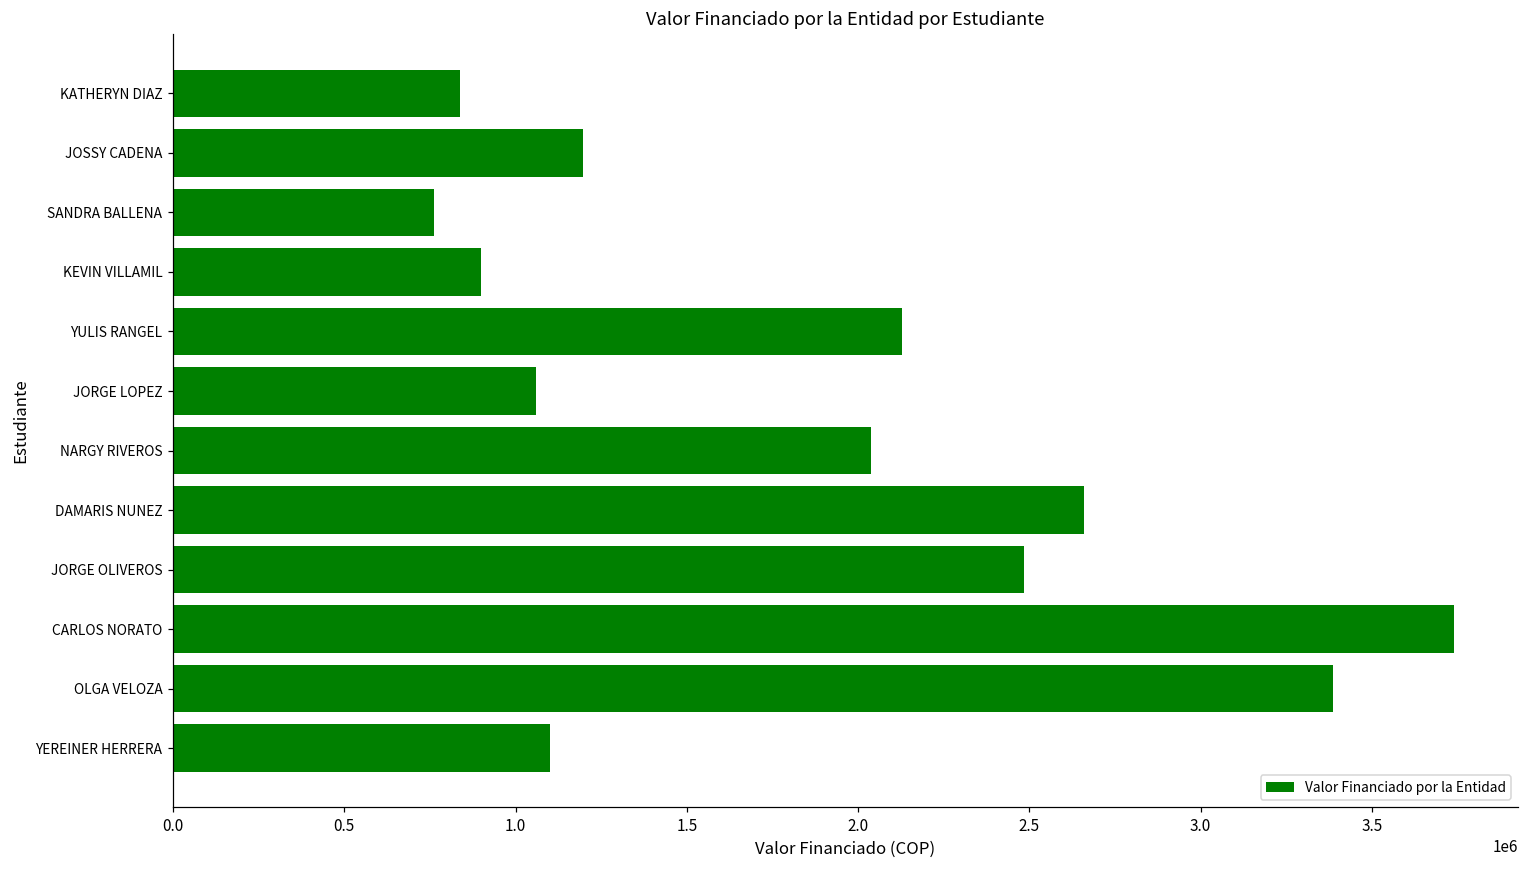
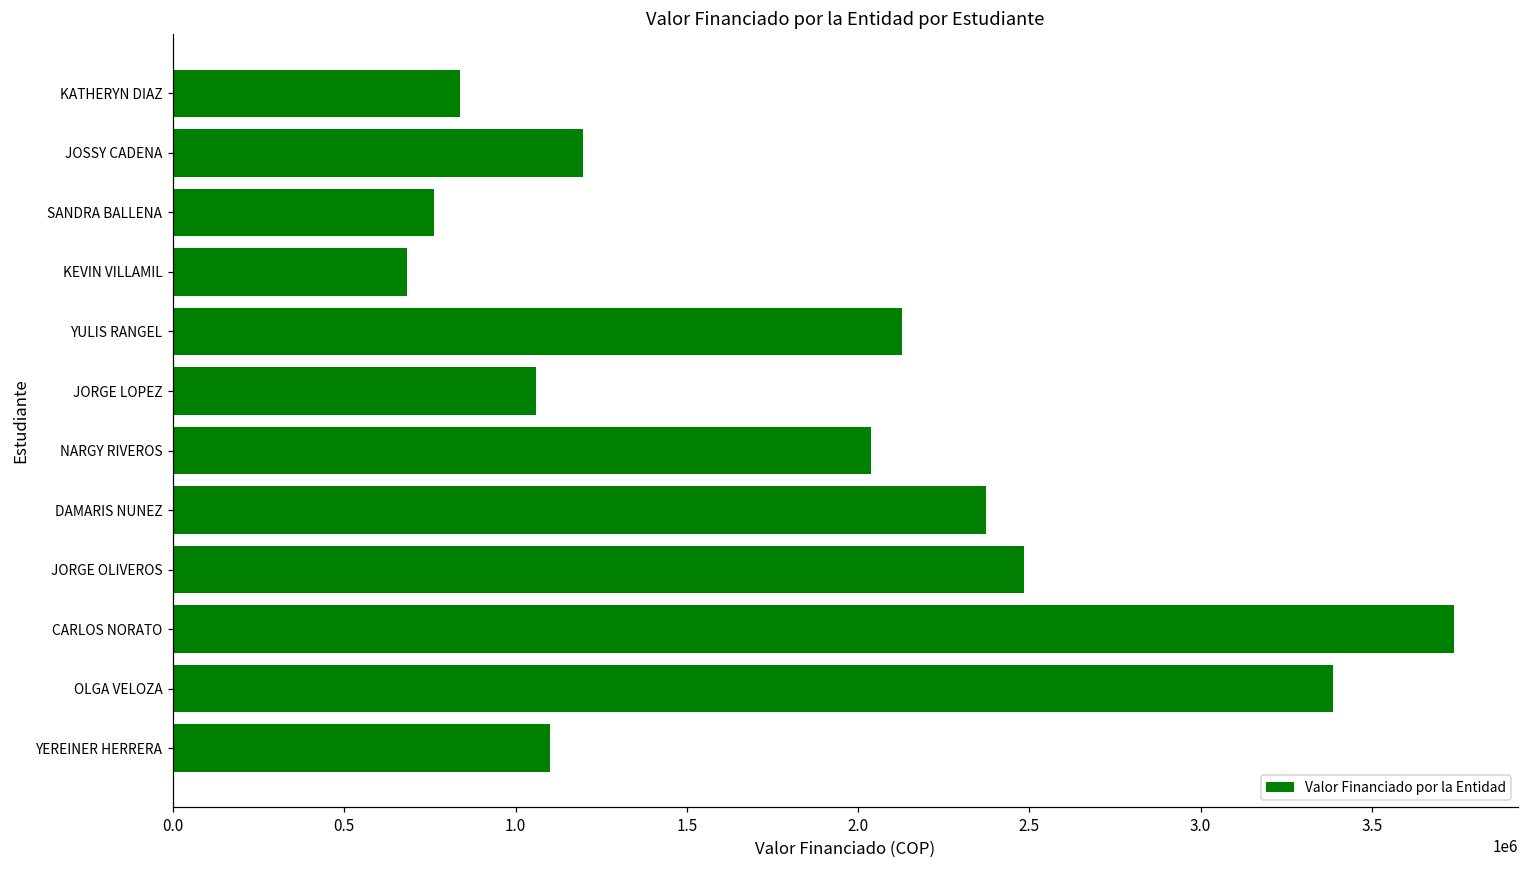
  {
    "KATHERYN DIAZ": 840000,
    "JOSSY CADENA": 1200000,
    "SANDRA BALLENA": 760000,
-   "KEVIN VILLAMIL": 900000,
+   "KEVIN VILLAMIL": 680000,
    "YULIS RANGEL": 2130000,
    "JORGE LOPEZ": 1060000,
    "NARGY RIVEROS": 2040000,
-   "DAMARIS NUNEZ": 2660000,
+   "DAMARIS NUNEZ": 2370000,
    "JORGE OLIVEROS": 2490000,
    "CARLOS NORATO": 3740000,
    "OLGA VELOZA": 3390000,
    "YEREINER HERRERA": 1100000
  }
